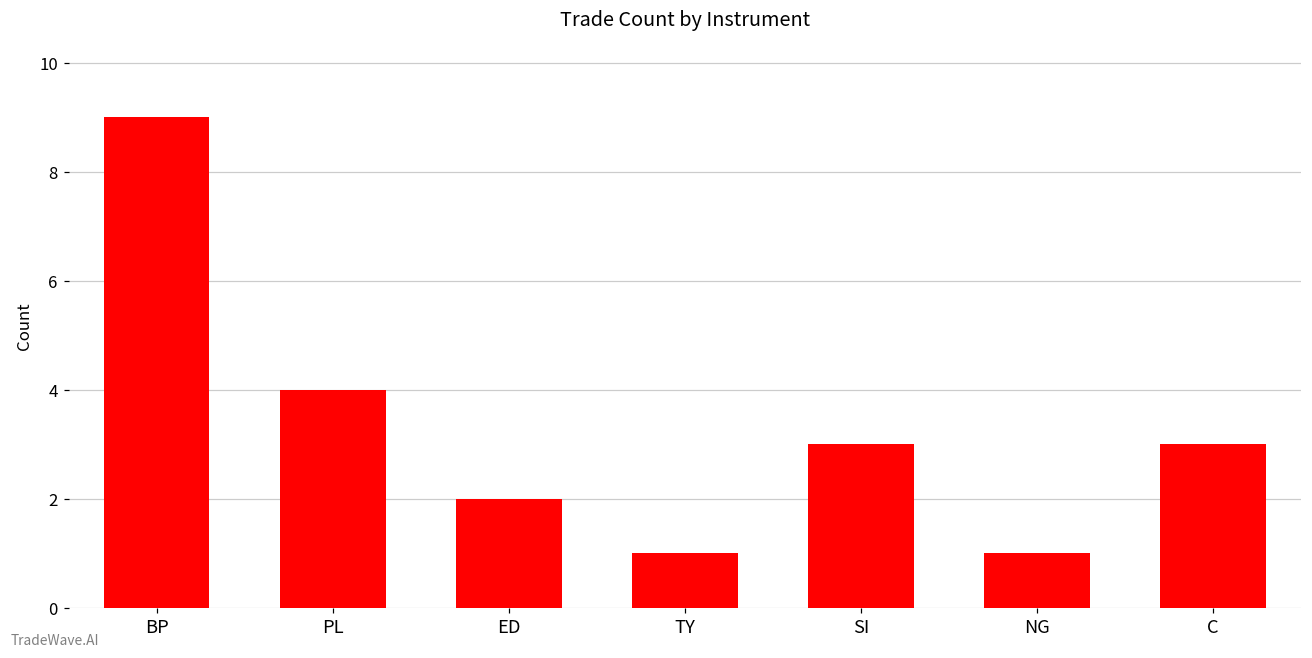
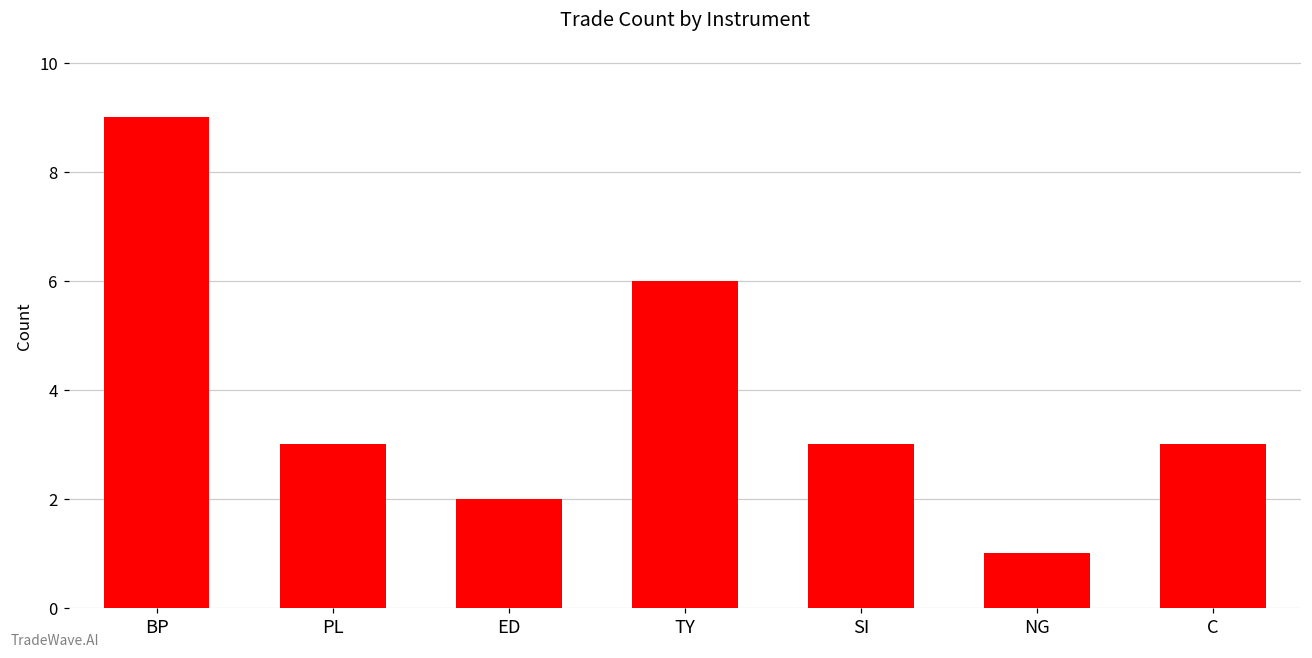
  {
    "BP": 9,
-   "PL": 4,
+   "PL": 3,
    "ED": 2,
-   "TY": 1,
+   "TY": 6,
    "SI": 3,
    "NG": 1,
    "C": 3
  }
